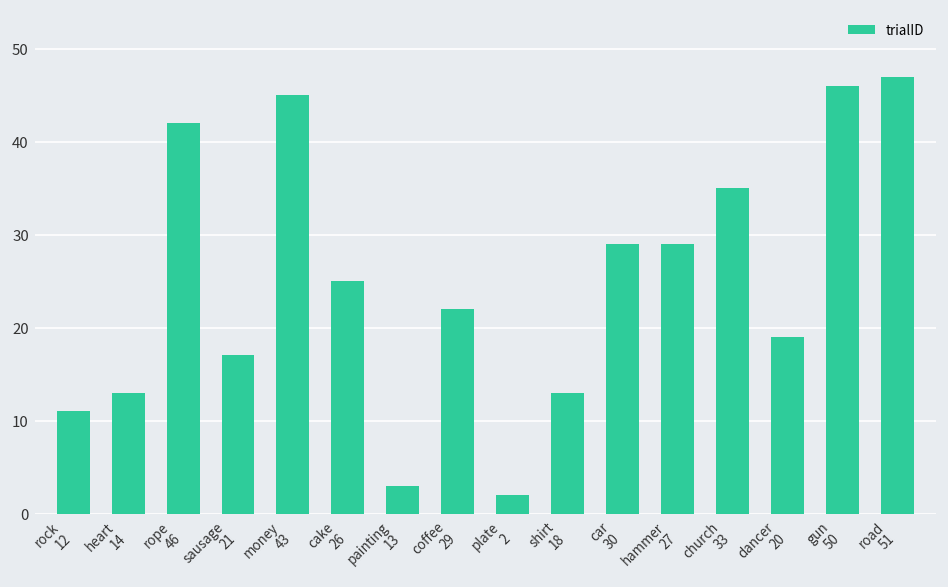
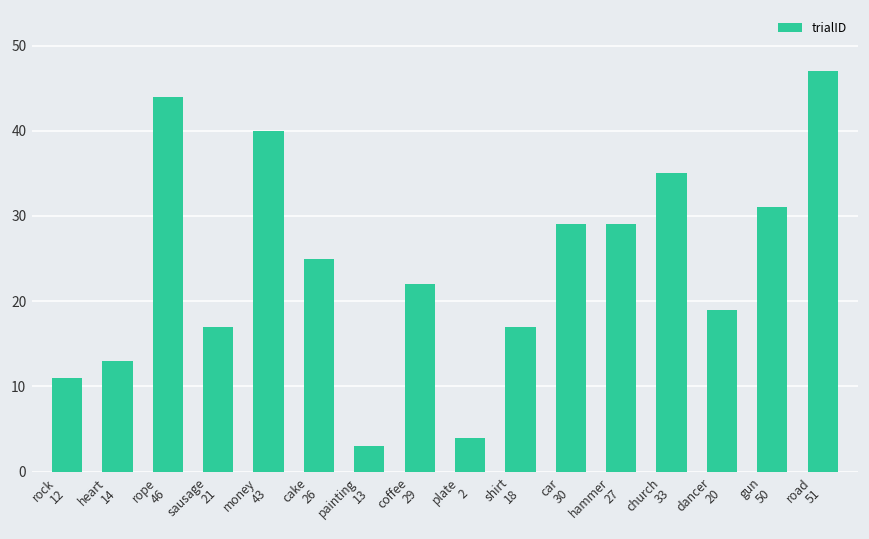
  {
    "rock 12": 11,
    "heart 14": 13,
-   "rope 46": 42,
+   "rope 46": 44,
    "sausage 21": 17,
-   "money 43": 45,
+   "money 43": 40,
    "cake 26": 25,
    "painting 13": 3,
    "coffee 29": 22,
-   "plate 2": 2,
-   "shirt 18": 13,
+   "plate 2": 4,
+   "shirt 18": 17,
    "car 30": 29,
    "hammer 27": 29,
    "church 33": 35,
    "dancer 20": 19,
-   "gun 50": 46,
+   "gun 50": 31,
    "road 51": 47
  }
